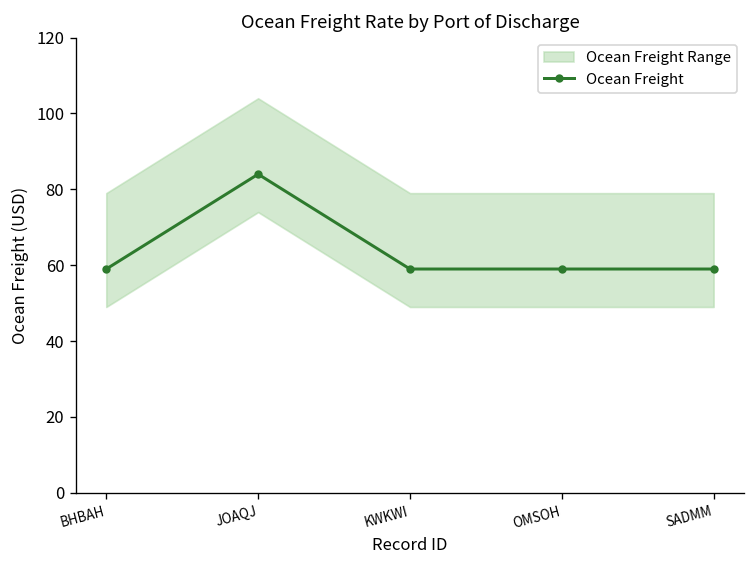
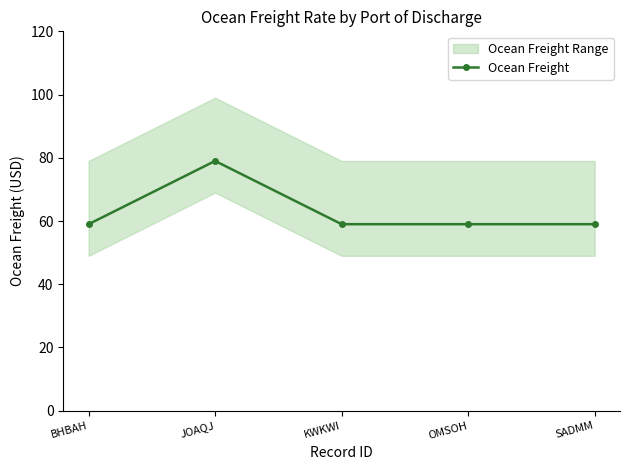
  {
    "Ocean Freight": {
      "BHBAH": 59,
-     "JOAQJ": 84,
+     "JOAQJ": 79,
      "KWKWI": 59,
      "OMSOH": 59,
      "SADMM": 59
    }
  }
